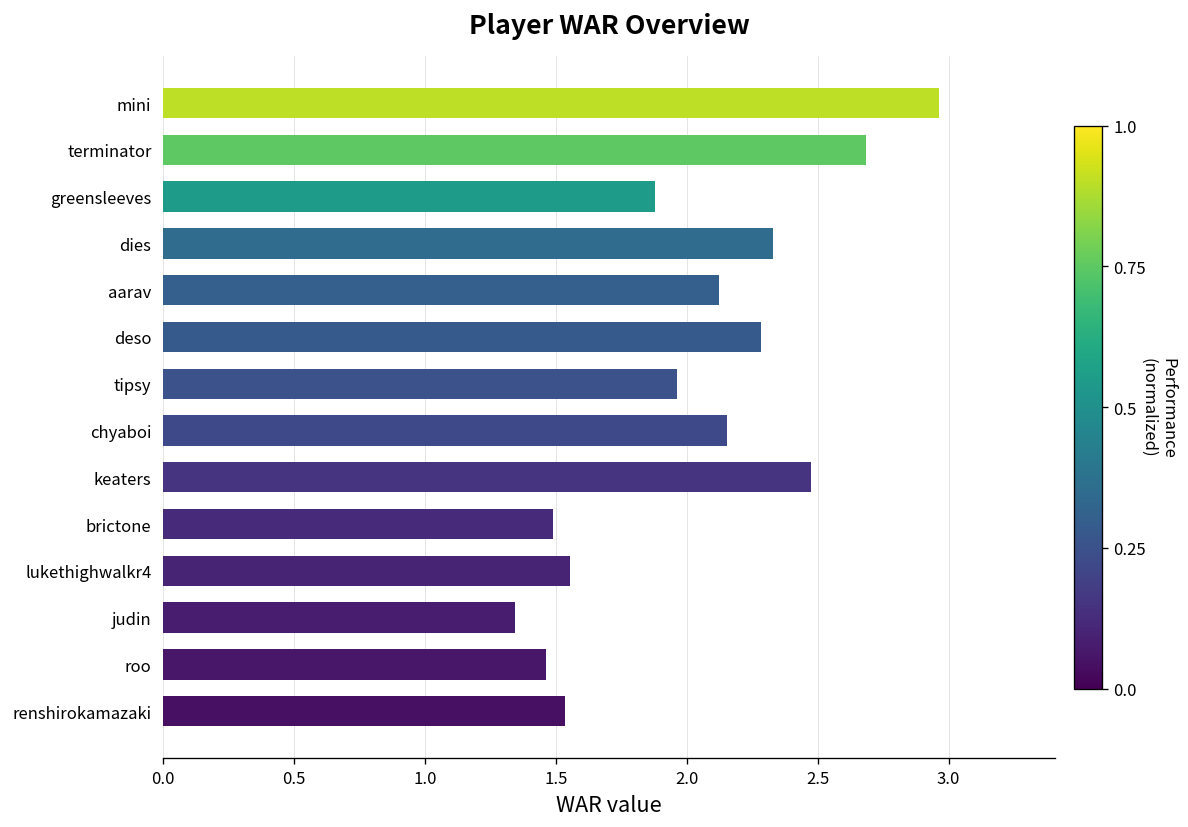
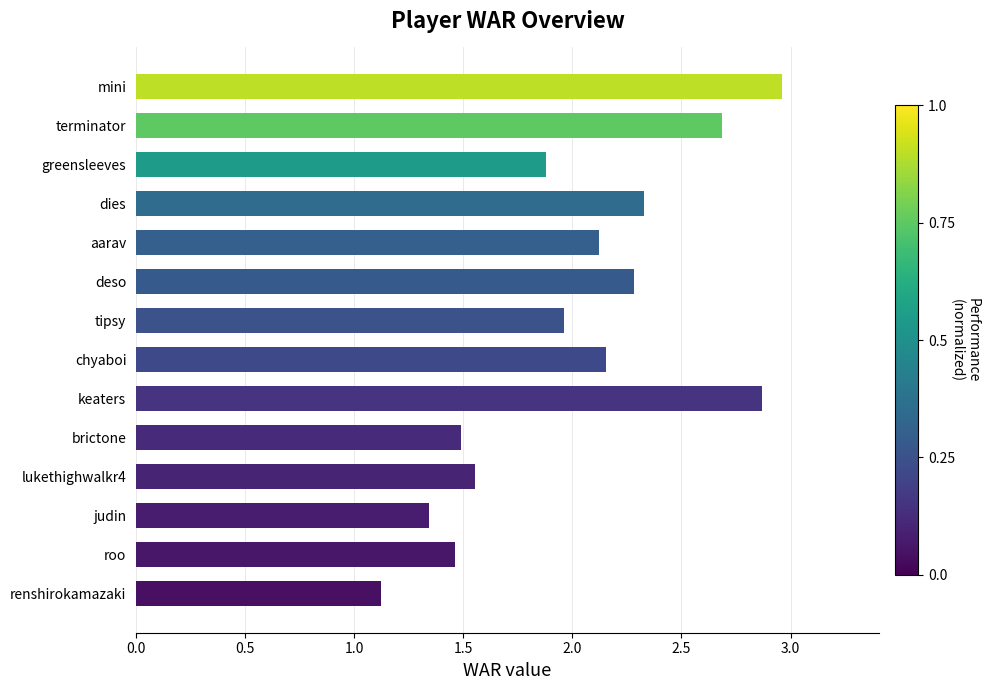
  {
    "mini": 2.96,
    "terminator": 2.69,
    "greensleeves": 1.88,
    "dies": 2.33,
    "aarav": 2.12,
    "deso": 2.28,
    "tipsy": 1.96,
    "chyaboi": 2.15,
-   "keaters": 2.47,
+   "keaters": 2.87,
    "brictone": 1.49,
    "lukethighwalkr4": 1.55,
    "judin": 1.34,
    "roo": 1.46,
-   "renshirokamazaki": 1.53
+   "renshirokamazaki": 1.12
  }
